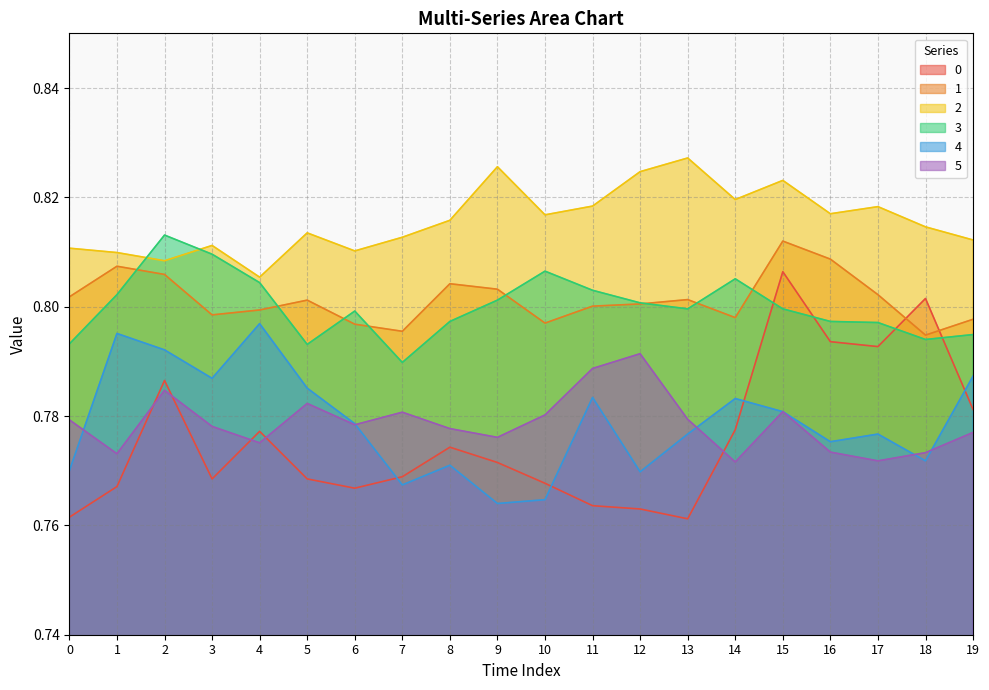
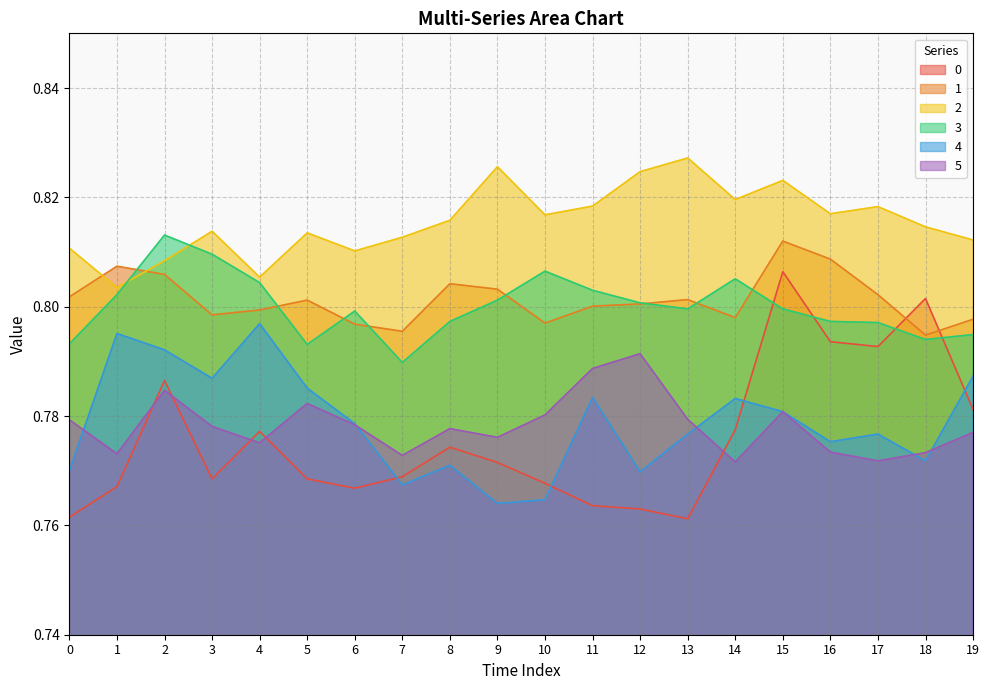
  {
    "2": {
      "0": 0.811,
-     "1": 0.810,
+     "1": 0.804,
      "2": 0.808,
-     "3": 0.811,
+     "3": 0.814,
      "4": 0.805,
      "5": 0.814,
      "6": 0.810,
      "7": 0.813,
      "8": 0.816,
      "9": 0.826,
      "10": 0.817,
      "11": 0.818,
      "12": 0.825,
      "13": 0.827,
      "14": 0.820,
      "15": 0.823,
      "16": 0.817,
      "17": 0.818,
      "18": 0.815,
      "19": 0.812
    },
    "3": {
      "0": 0.793,
      "1": 0.802,
      "2": 0.813,
      "3": 0.810,
      "4": 0.804,
      "5": 0.793,
      "6": 0.799,
      "7": 0.790,
      "8": 0.797,
      "9": 0.801,
      "10": 0.807,
      "11": 0.803,
      "13": 0.800,
      "14": 0.805,
      "15": 0.800,
      "16": 0.797,
      "17": 0.797,
      "18": 0.794,
      "19": 0.795
    },
    "4": {
      "0": 0.770,
      "1": 0.795,
      "2": 0.792,
      "3": 0.787,
      "4": 0.797,
      "5": 0.785,
      "7": 0.767,
      "8": 0.771,
      "9": 0.764,
      "10": 0.765,
      "11": 0.783,
      "12": 0.770,
      "13": 0.777,
      "14": 0.783,
      "16": 0.775,
      "17": 0.777,
      "18": 0.772,
      "19": 0.787
    },
    "5": {
      "0": 0.779,
      "1": 0.773,
      "2": 0.785,
      "3": 0.778,
      "4": 0.775,
      "5": 0.782,
-     "7": 0.781,
+     "7": 0.773,
      "8": 0.778,
      "9": 0.776,
      "10": 0.780,
      "11": 0.789,
      "12": 0.791,
      "13": 0.779,
      "14": 0.772,
      "16": 0.773,
      "17": 0.772,
      "18": 0.773,
      "19": 0.777
    }
  }
